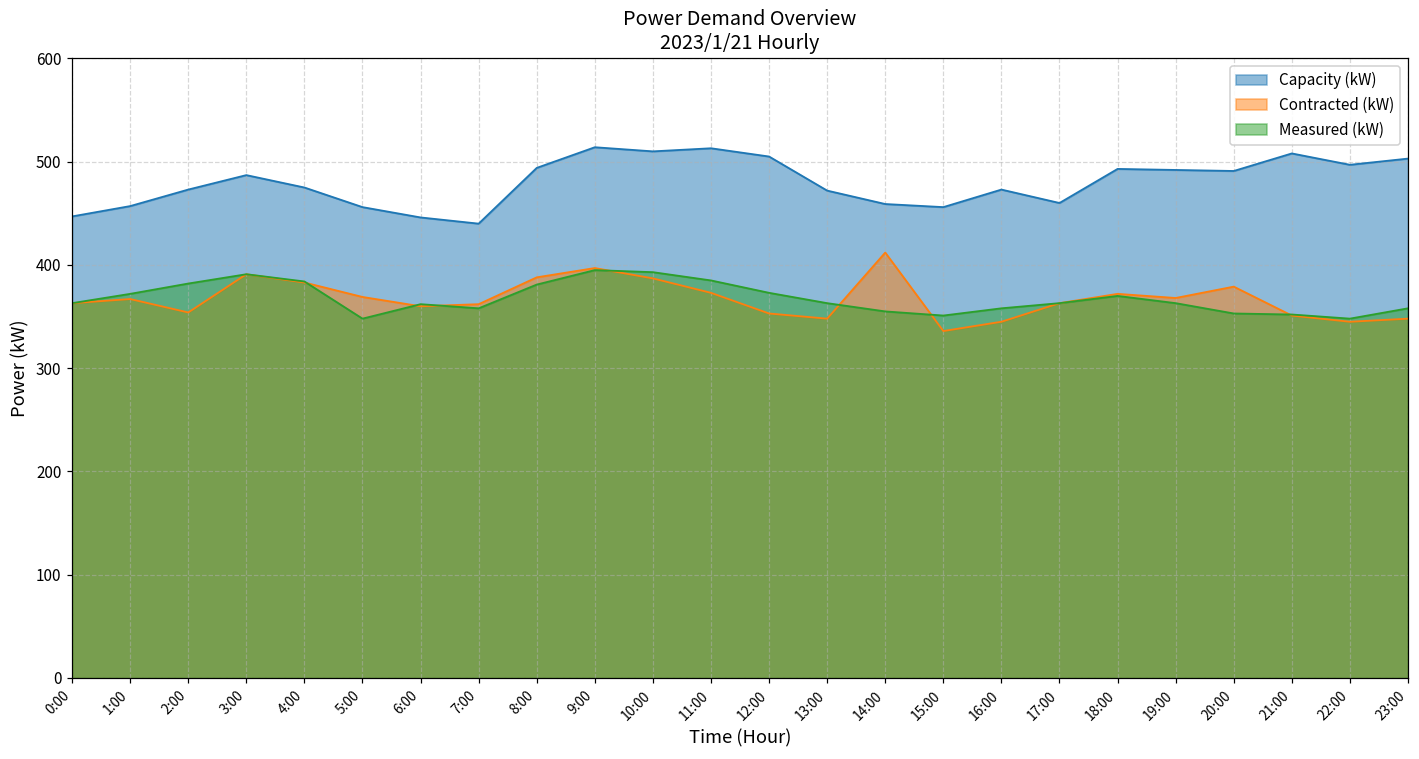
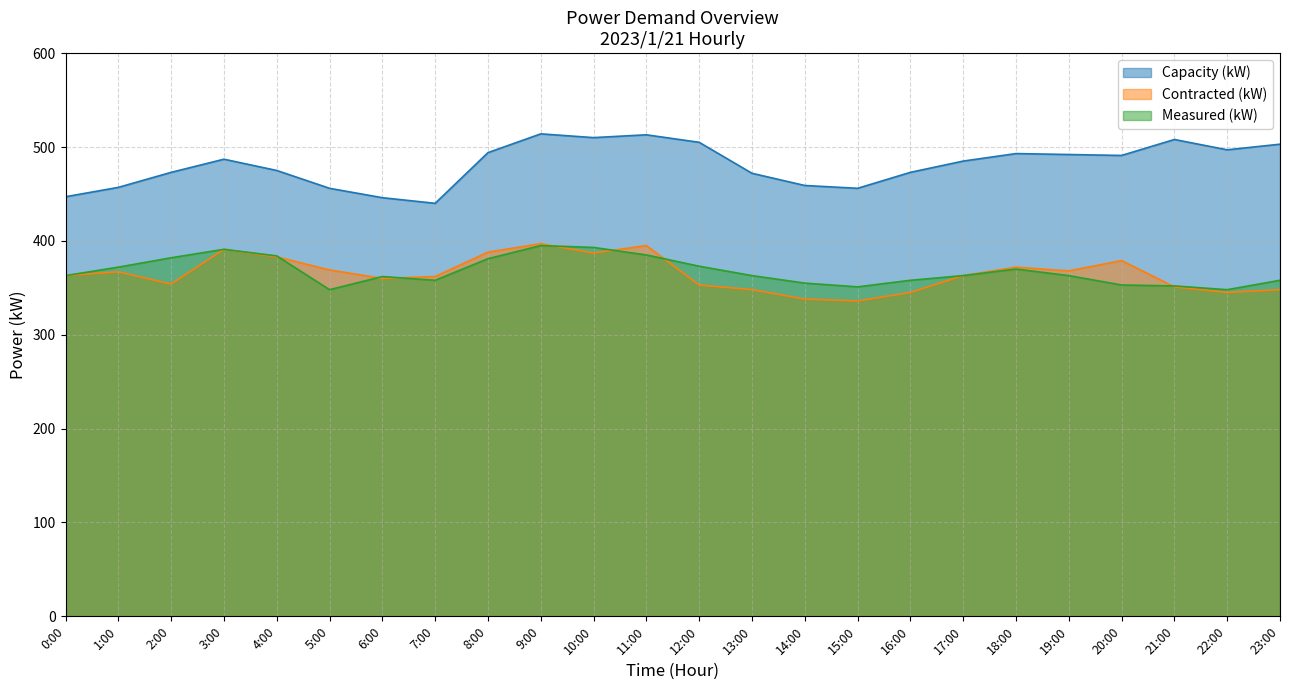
  {
    "Capacity (kW)": {
      "0:00": 450,
      "1:00": 460,
      "2:00": 470,
      "3:00": 490,
      "4:00": 480,
      "5:00": 460,
      "6:00": 450,
      "7:00": 440,
      "8:00": 490,
      "9:00": 510,
      "10:00": 510,
      "11:00": 510,
      "12:00": 510,
      "13:00": 470,
      "14:00": 460,
      "15:00": 460,
      "16:00": 470,
-     "17:00": 460,
+     "17:00": 490,
      "18:00": 490,
      "19:00": 490,
      "20:00": 490,
      "21:00": 510,
      "22:00": 500,
      "23:00": 500
    },
    "Contracted (kW)": {
      "1:00": 370,
      "2:00": 350,
      "5:00": 370,
      "7:00": 360,
      "8:00": 390,
      "10:00": 390,
-     "11:00": 370,
+     "11:00": 400,
      "12:00": 350,
      "13:00": 350,
-     "14:00": 410,
+     "14:00": 340,
      "15:00": 340,
      "16:00": 350,
      "19:00": 370,
      "20:00": 380,
      "22:00": 350,
      "23:00": 350
    },
    "Measured (kW)": {
      "1:00": 370,
      "2:00": 380,
      "5:00": 350,
      "7:00": 360,
      "8:00": 380,
      "10:00": 390,
      "11:00": 390,
      "12:00": 370,
      "13:00": 360,
      "14:00": 360,
      "15:00": 350,
      "16:00": 360,
      "19:00": 360,
      "20:00": 350,
      "22:00": 350,
      "23:00": 360
    }
  }
